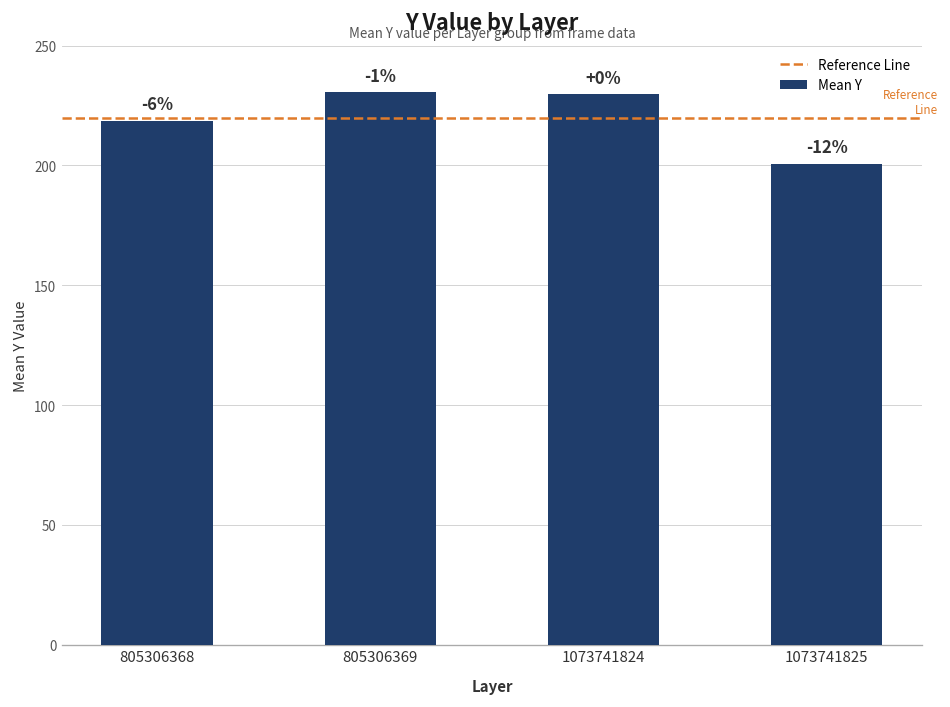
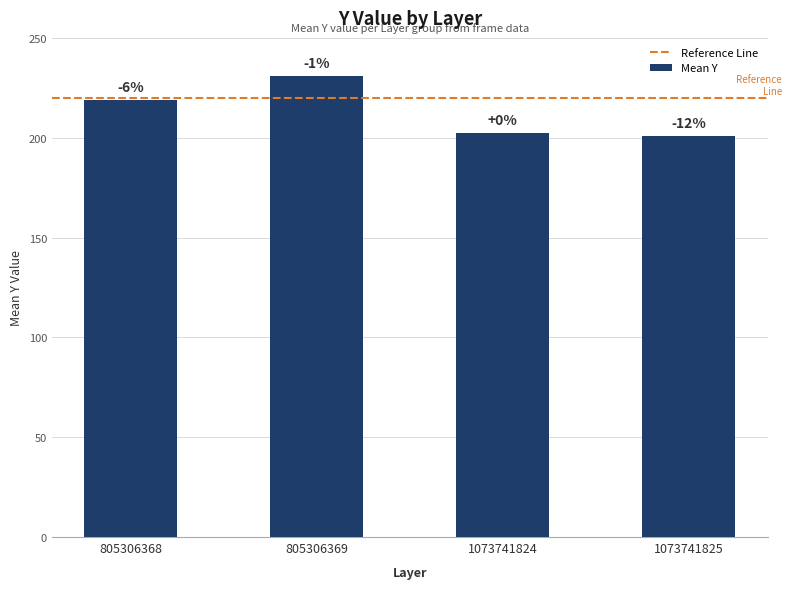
  {
-   "1073741824": 230
+   "1073741824": 202
  }
